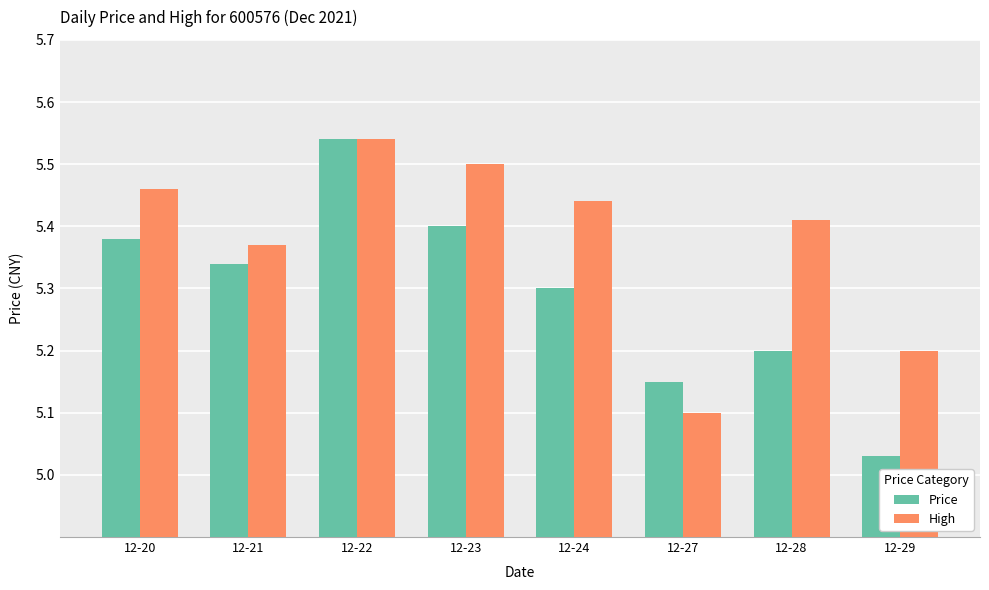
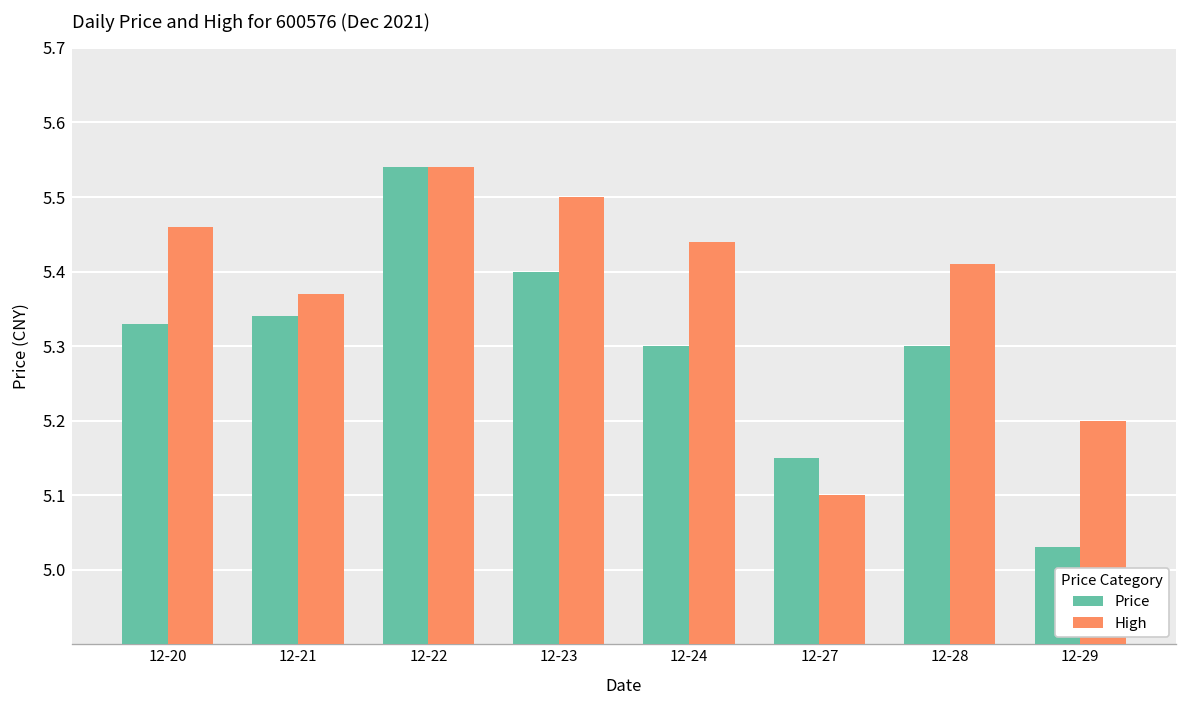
  {
    "Price": {
-     "12-20": 5.38,
+     "12-20": 5.33,
      "12-21": 5.34,
      "12-22": 5.54,
      "12-23": 5.40,
      "12-24": 5.30,
      "12-27": 5.15,
-     "12-28": 5.2,
+     "12-28": 5.3,
      "12-29": 5.03
    },
    "High": {
      "12-20": 5.46,
      "12-21": 5.37,
      "12-22": 5.54,
      "12-23": 5.50,
      "12-24": 5.44,
      "12-27": 5.10,
      "12-28": 5.41,
      "12-29": 5.20
    }
  }
